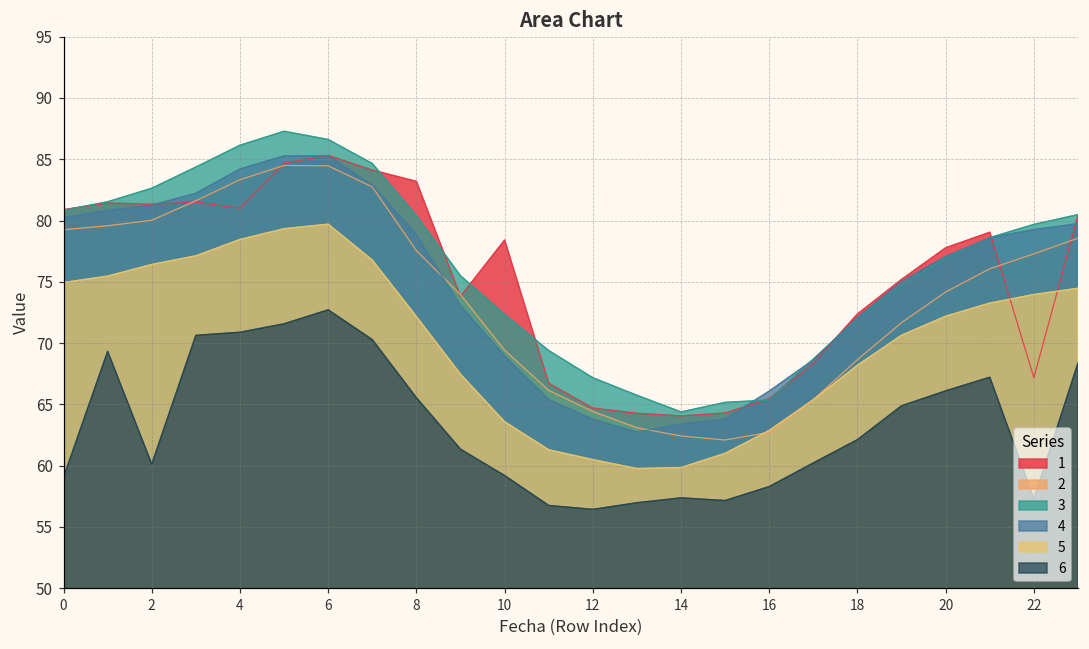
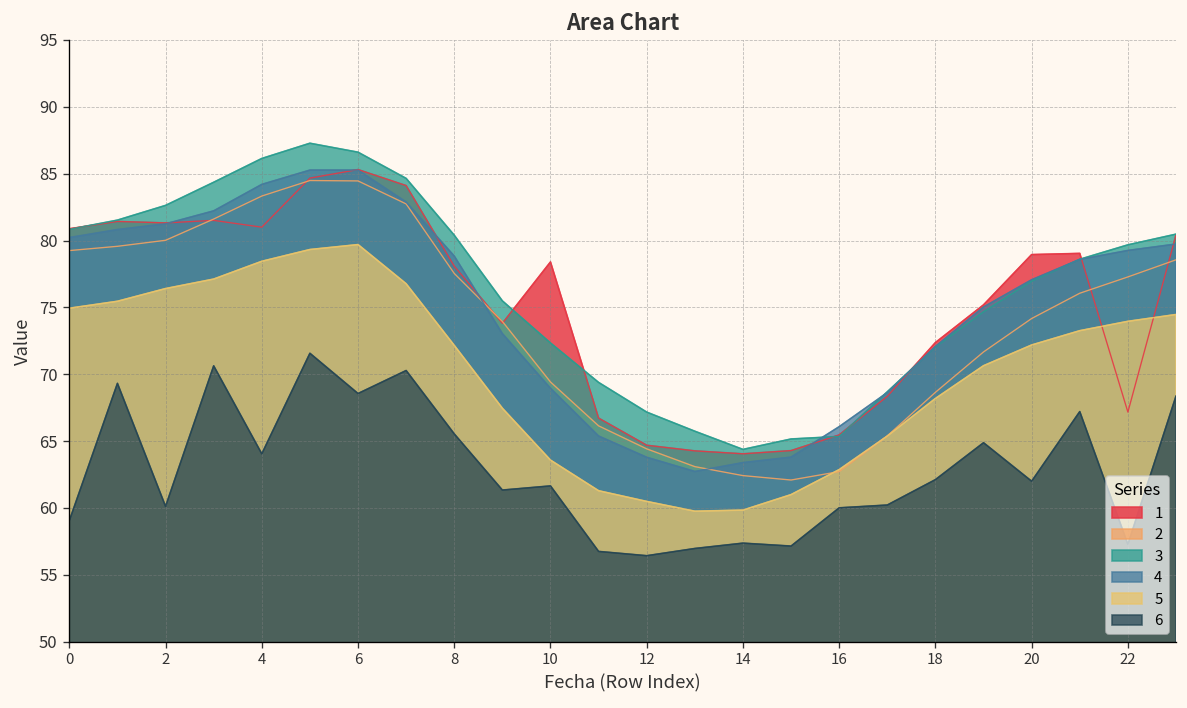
  {
    "1": {
      "4": 81.0,
-     "8": 83.2,
+     "8": 78.1,
      "10": 78.4,
      "12": 64.7,
      "14": 64.1,
      "18": 72.4,
-     "20": 77.8,
+     "20": 79.0,
      "22": 67.2
    },
    "6": {
      "0": 59.1,
      "2": 60.1,
-     "4": 70.9,
-     "6": 72.7,
+     "4": 64.1,
+     "6": 68.6,
      "8": 65.5,
-     "10": 59.2,
+     "10": 61.7,
      "12": 56.4,
      "14": 57.4,
-     "16": 58.3,
+     "16": 60.0,
      "18": 62.1,
-     "20": 66.1
+     "20": 62.0
    }
  }
